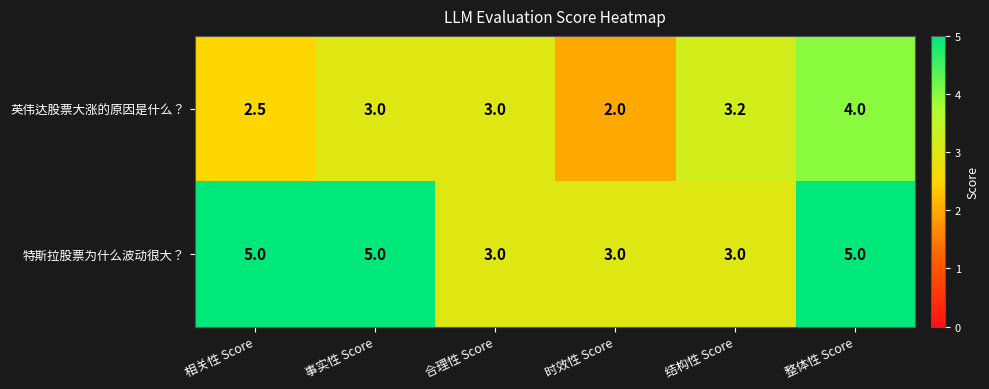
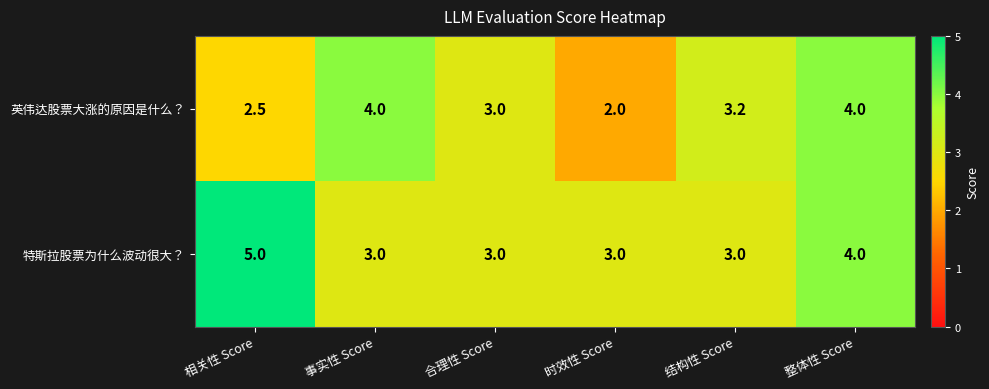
  {
    "英伟达股票大涨的原因是什么？": {
      "相关性 Score": 2.5,
-     "事实性 Score": 3.0,
+     "事实性 Score": 4.0,
      "合理性 Score": 3.0,
      "时效性 Score": 2.0,
      "结构性 Score": 3.2,
      "整体性 Score": 4.0
    },
    "特斯拉股票为什么波动很大？": {
      "相关性 Score": 5.0,
-     "事实性 Score": 5.0,
+     "事实性 Score": 3.0,
      "合理性 Score": 3.0,
      "时效性 Score": 3.0,
      "结构性 Score": 3.0,
-     "整体性 Score": 5.0
+     "整体性 Score": 4.0
    }
  }
